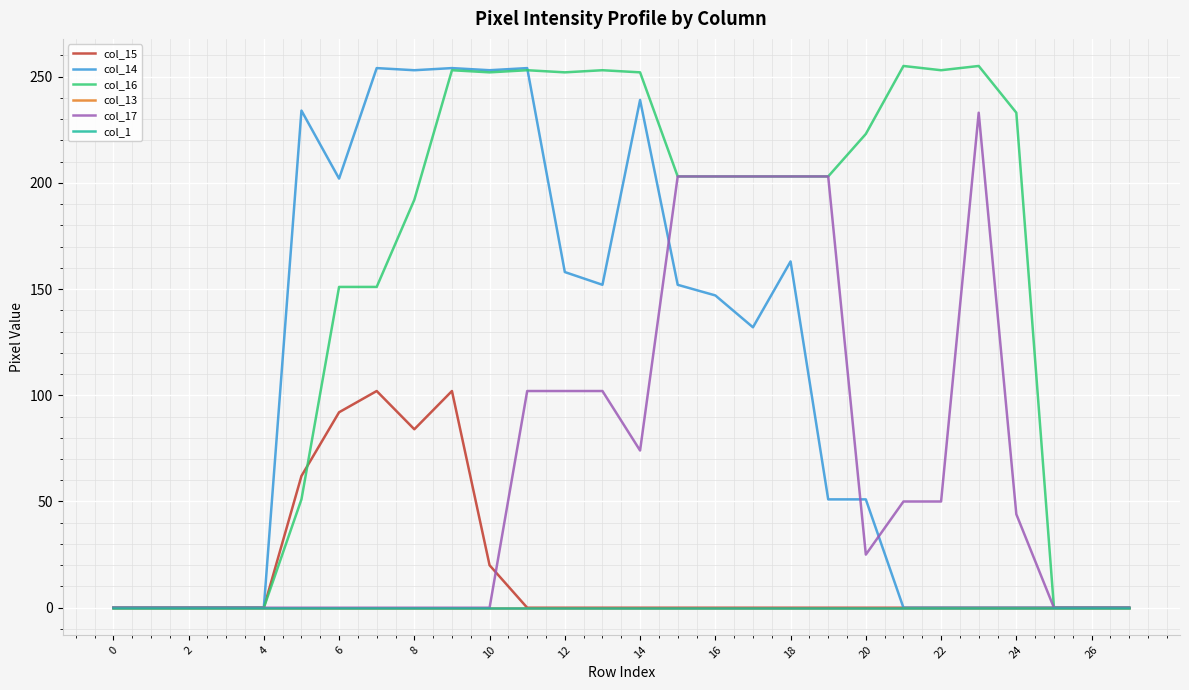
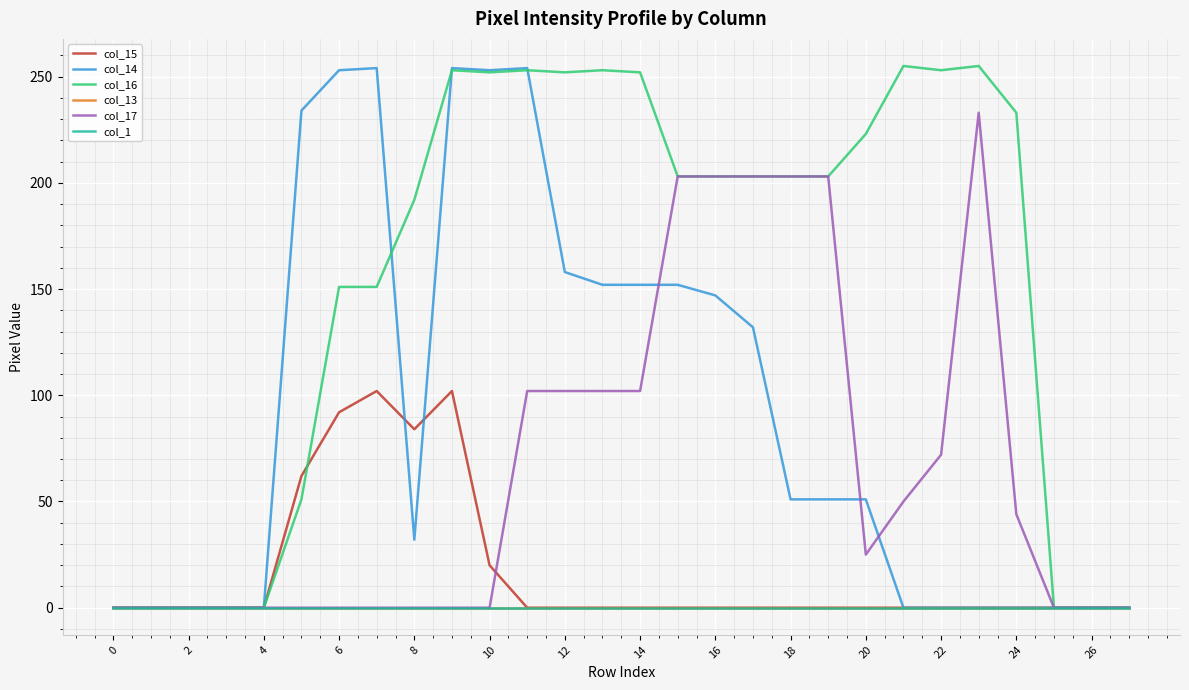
  {
    "col_15": {
      "6": 92,
      "8": 84,
      "10": 20
    },
    "col_14": {
-     "6": 202,
-     "8": 253,
+     "6": 253,
+     "8": 32,
      "12": 158,
-     "14": 239,
+     "14": 152,
      "16": 147,
-     "18": 163,
+     "18": 51,
      "20": 51
    },
    "col_17": {
      "12": 102,
-     "14": 74,
+     "14": 102,
      "20": 25,
-     "22": 50,
+     "22": 72,
      "24": 44
    }
  }
